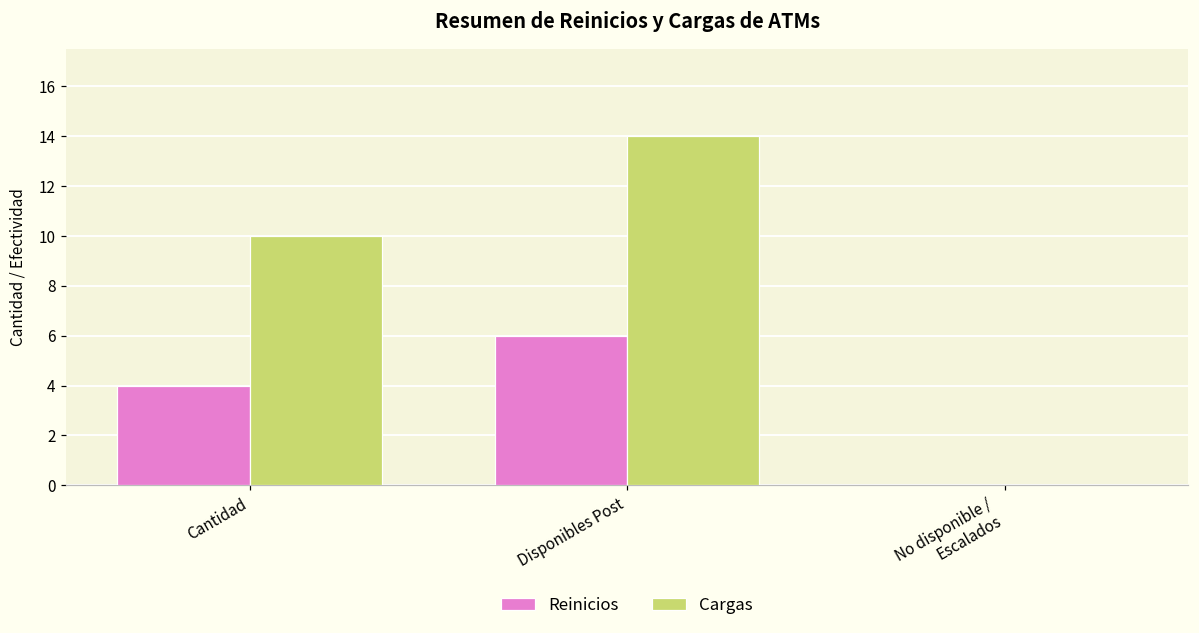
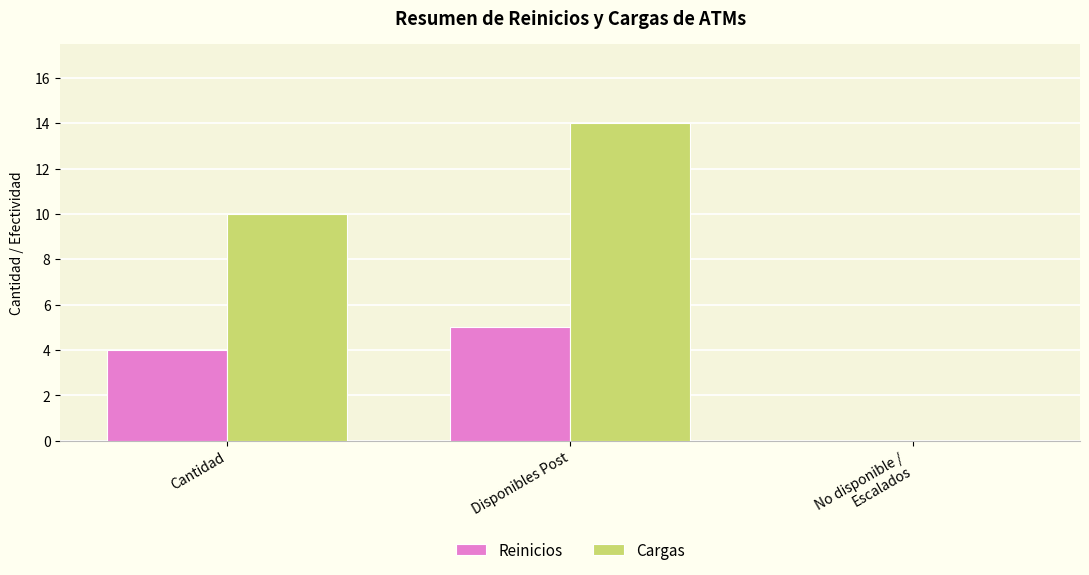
  {
    "Reinicios": {
      "Cantidad": 4,
-     "Disponibles Post": 6,
+     "Disponibles Post": 5,
      "No disponible / Escalados": 0
    },
    "Cargas": {
      "Cantidad": 10,
      "Disponibles Post": 14,
      "No disponible / Escalados": 0
    }
  }
